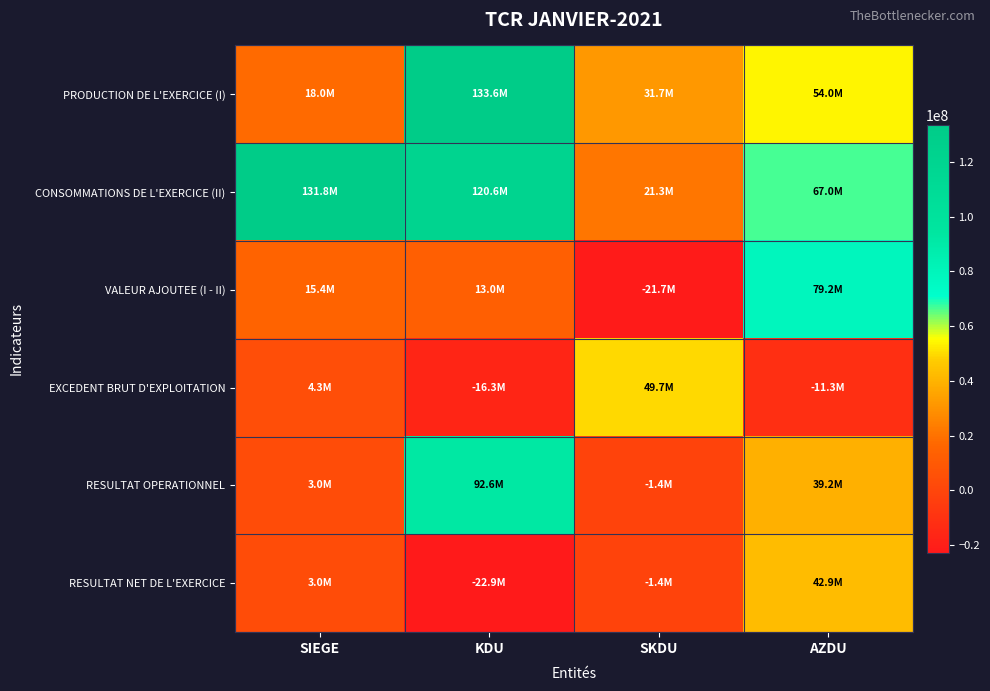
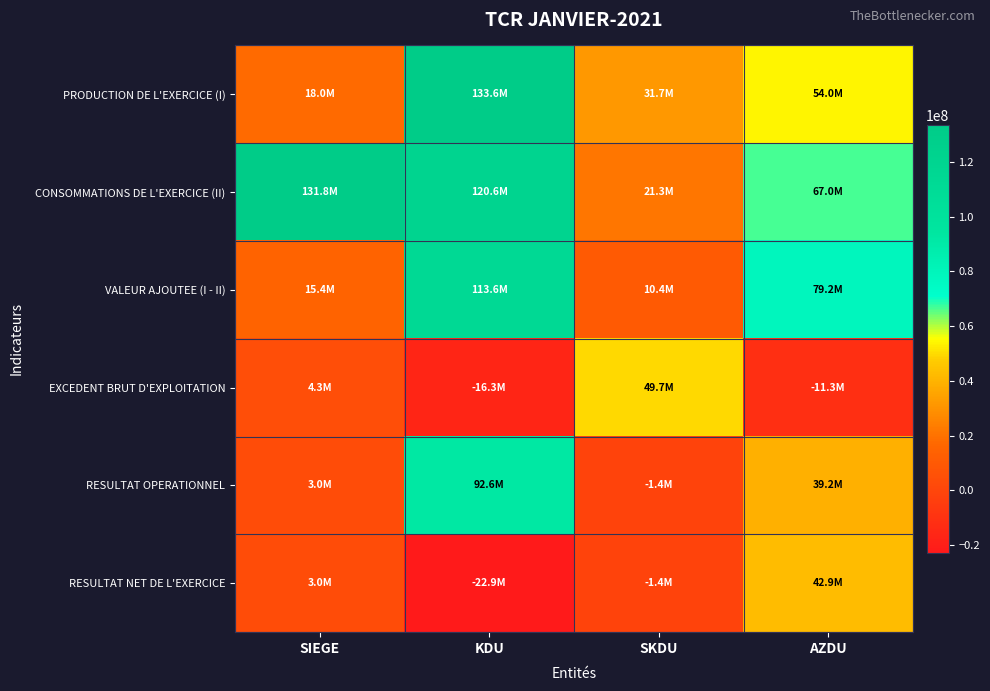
  {
    "PRODUCTION DE L'EXERCICE (I)": {
      "SIEGE": "18.0M",
      "KDU": "133.6M",
      "SKDU": "31.7M",
      "AZDU": "54.0M"
    },
    "CONSOMMATIONS DE L'EXERCICE (II)": {
      "SIEGE": "131.8M",
      "KDU": "120.6M",
      "SKDU": "21.3M",
      "AZDU": "67.0M"
    },
    "VALEUR AJOUTEE (I - II)": {
      "SIEGE": "15.4M",
-     "KDU": "13.0M",
-     "SKDU": "-21.7M",
+     "KDU": "113.6M",
+     "SKDU": "10.4M",
      "AZDU": "79.2M"
    },
    "EXCEDENT BRUT D'EXPLOITATION": {
      "SIEGE": "4.3M",
      "KDU": "-16.3M",
      "SKDU": "49.7M",
      "AZDU": "-11.3M"
    },
    "RESULTAT OPERATIONNEL": {
      "SIEGE": "3.0M",
      "KDU": "92.6M",
      "SKDU": "-1.4M",
      "AZDU": "39.2M"
    },
    "RESULTAT NET DE L'EXERCICE": {
      "SIEGE": "3.0M",
      "KDU": "-22.9M",
      "SKDU": "-1.4M",
      "AZDU": "42.9M"
    }
  }
